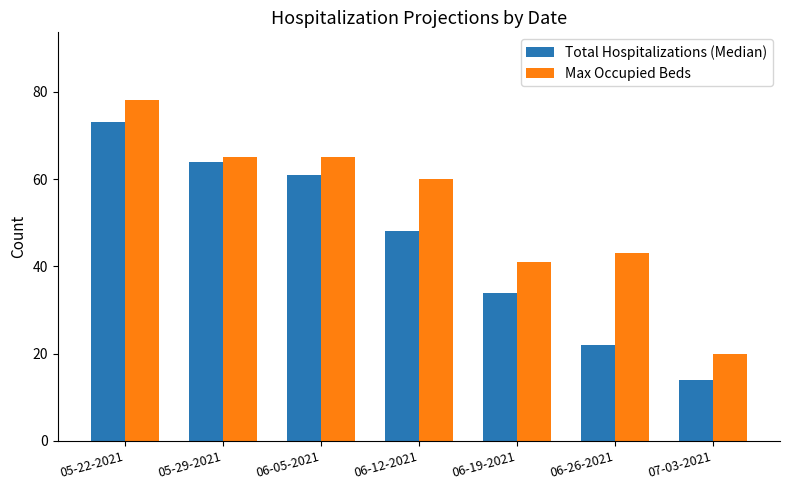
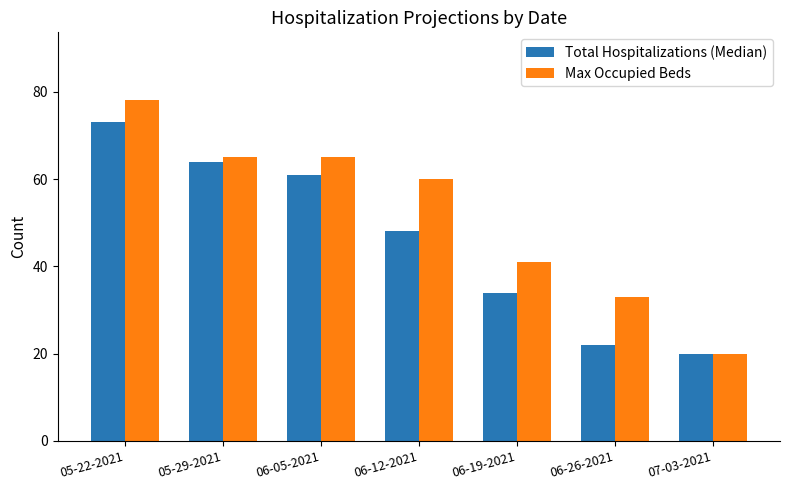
  {
    "Total Hospitalizations (Median)": {
      "05-22-2021": 73,
      "05-29-2021": 64,
      "06-05-2021": 61,
      "06-12-2021": 48,
      "06-19-2021": 34,
      "06-26-2021": 22,
-     "07-03-2021": 14
+     "07-03-2021": 20
    },
    "Max Occupied Beds": {
      "05-22-2021": 78,
      "05-29-2021": 65,
      "06-05-2021": 65,
      "06-12-2021": 60,
      "06-19-2021": 41,
-     "06-26-2021": 43,
+     "06-26-2021": 33,
      "07-03-2021": 20
    }
  }
